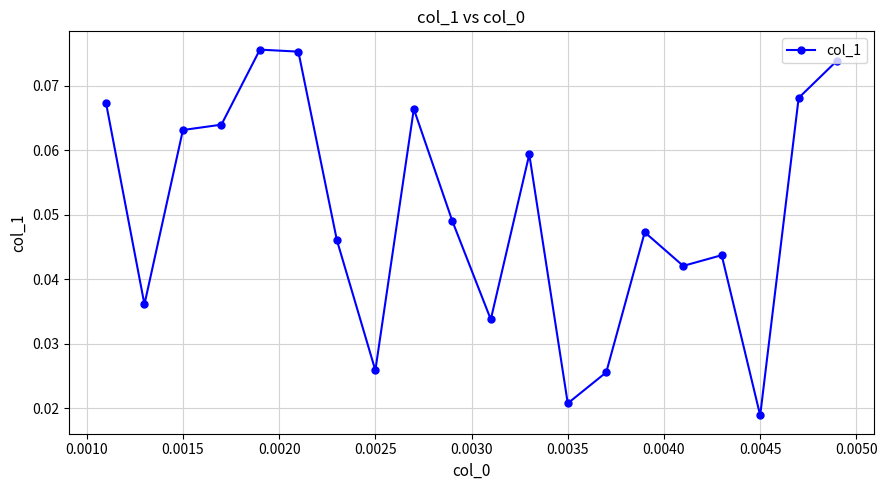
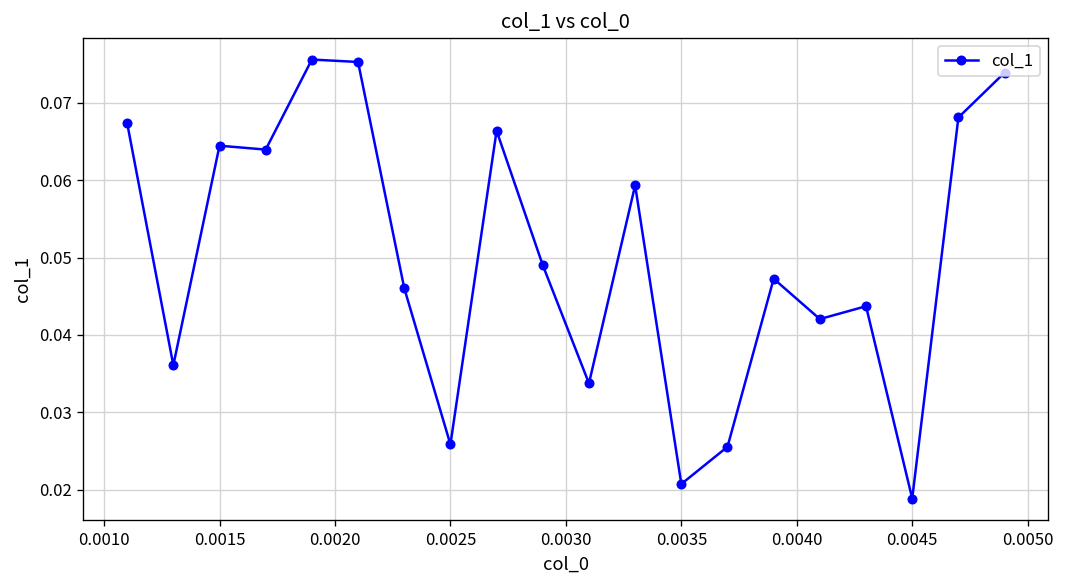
  {
-   "0.0015": 0.063,
+   "0.0015": 0.064,
    "0.0025": 0.026,
    "0.0035": 0.021,
    "0.0045": 0.019
  }
